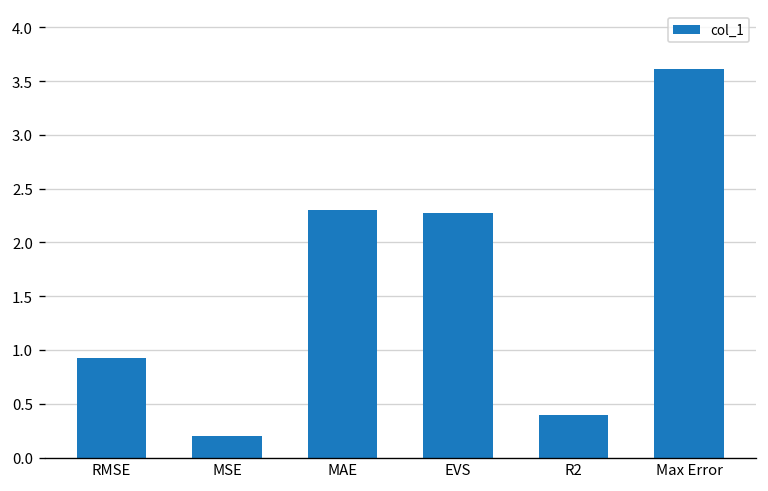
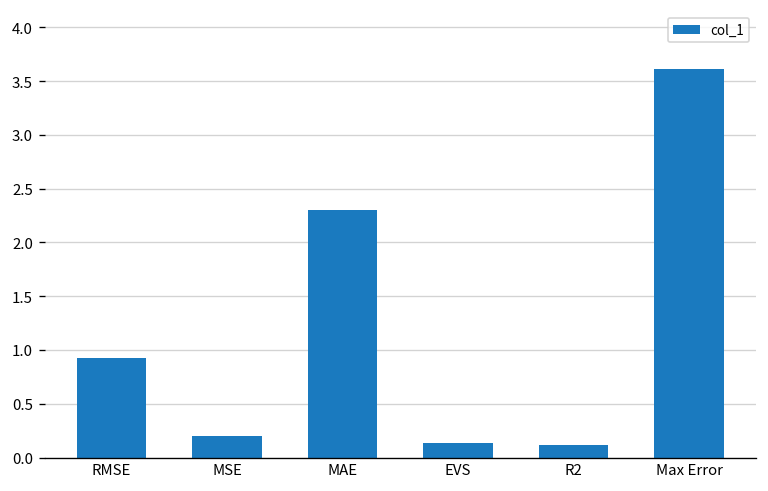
  {
    "RMSE": 0.9,
    "MSE": 0.2,
    "MAE": 2.3,
-   "EVS": 2.3,
-   "R2": 0.4,
+   "EVS": 0.1,
+   "R2": 0.1,
    "Max Error": 3.6
  }
